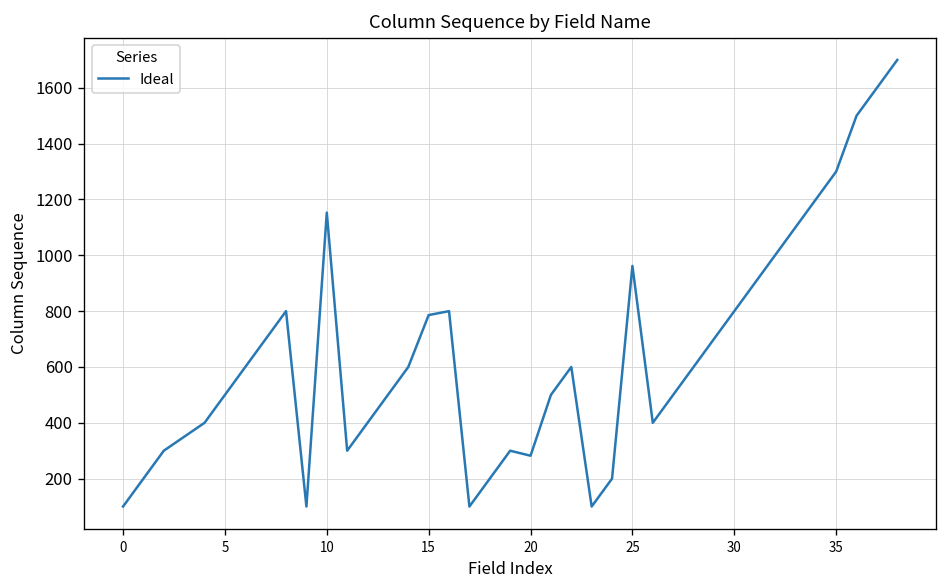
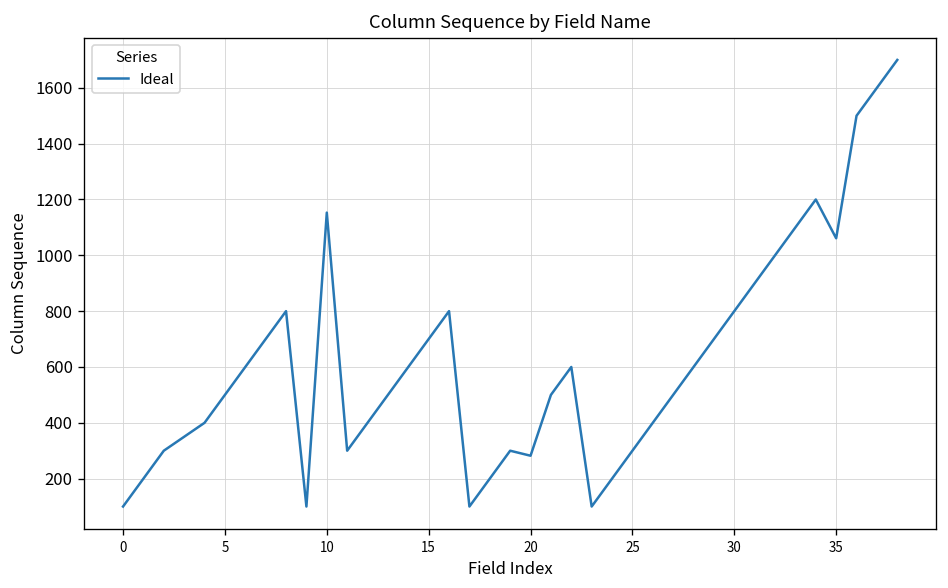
  {
    "0": 100,
    "5": 500,
    "10": 1150,
-   "15": 790,
+   "15": 700,
    "20": 280,
-   "25": 960,
+   "25": 300,
    "30": 800,
-   "35": 1300
+   "35": 1060
  }
